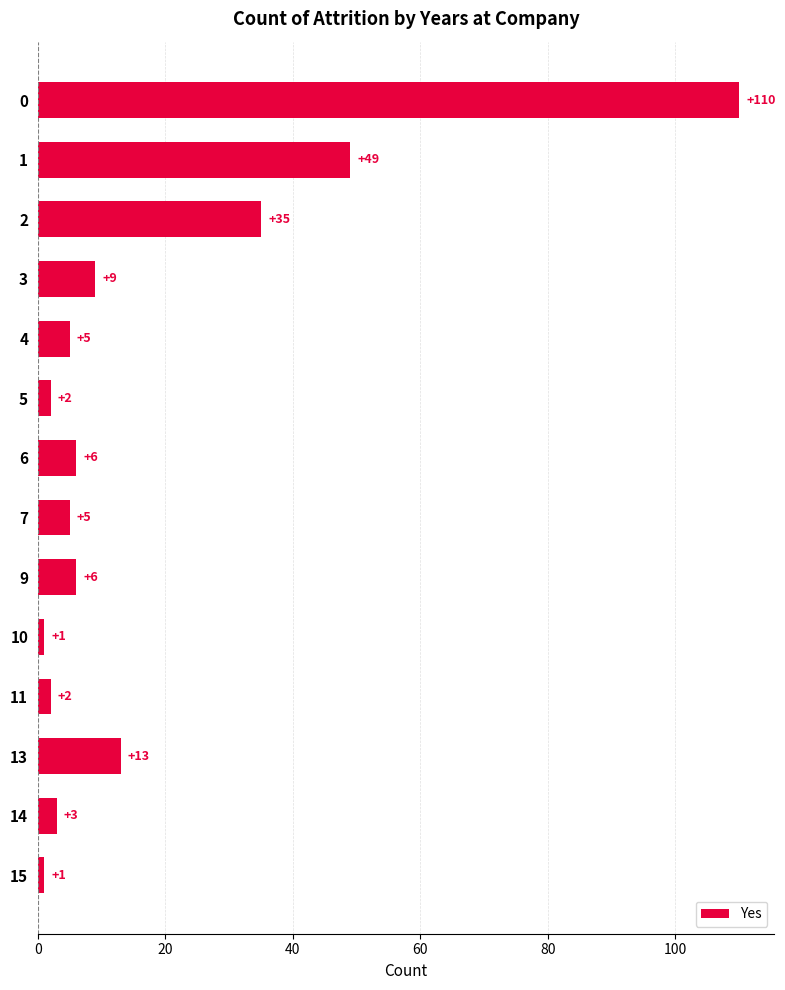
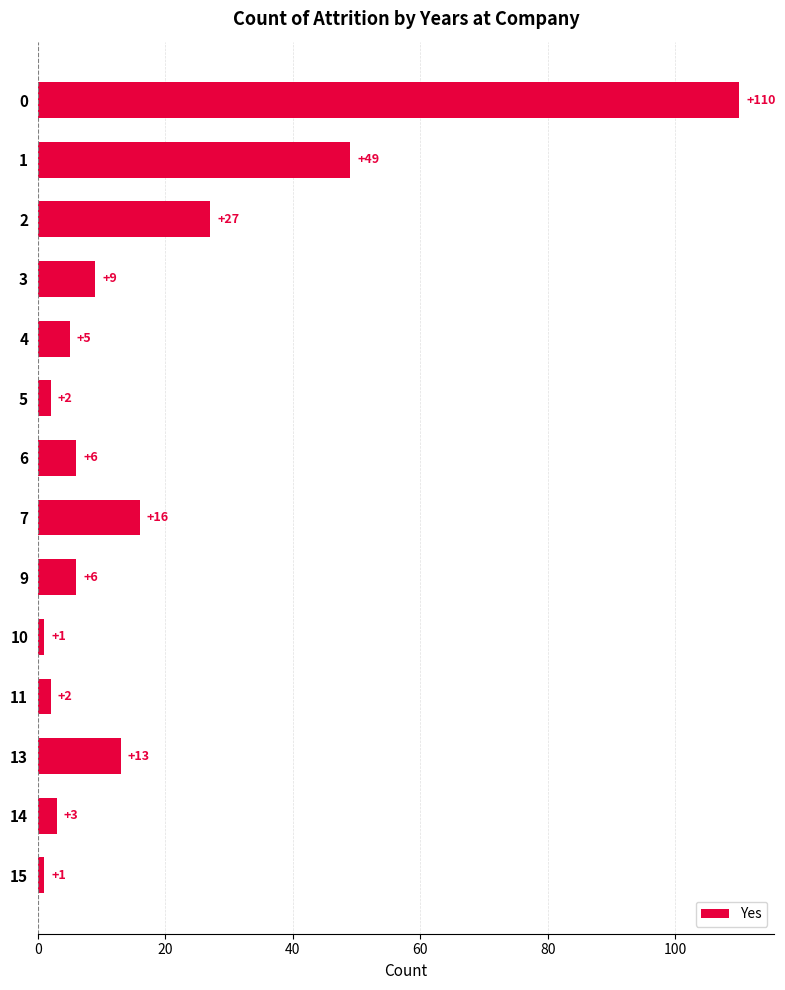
  {
    "0": "+110",
    "1": "+49",
-   "2": "+35",
+   "2": "+27",
    "3": "+9",
    "4": "+5",
    "5": "+2",
    "6": "+6",
-   "7": "+5",
+   "7": "+16",
    "9": "+6",
    "10": "+1",
    "11": "+2",
    "13": "+13",
    "14": "+3",
    "15": "+1"
  }
